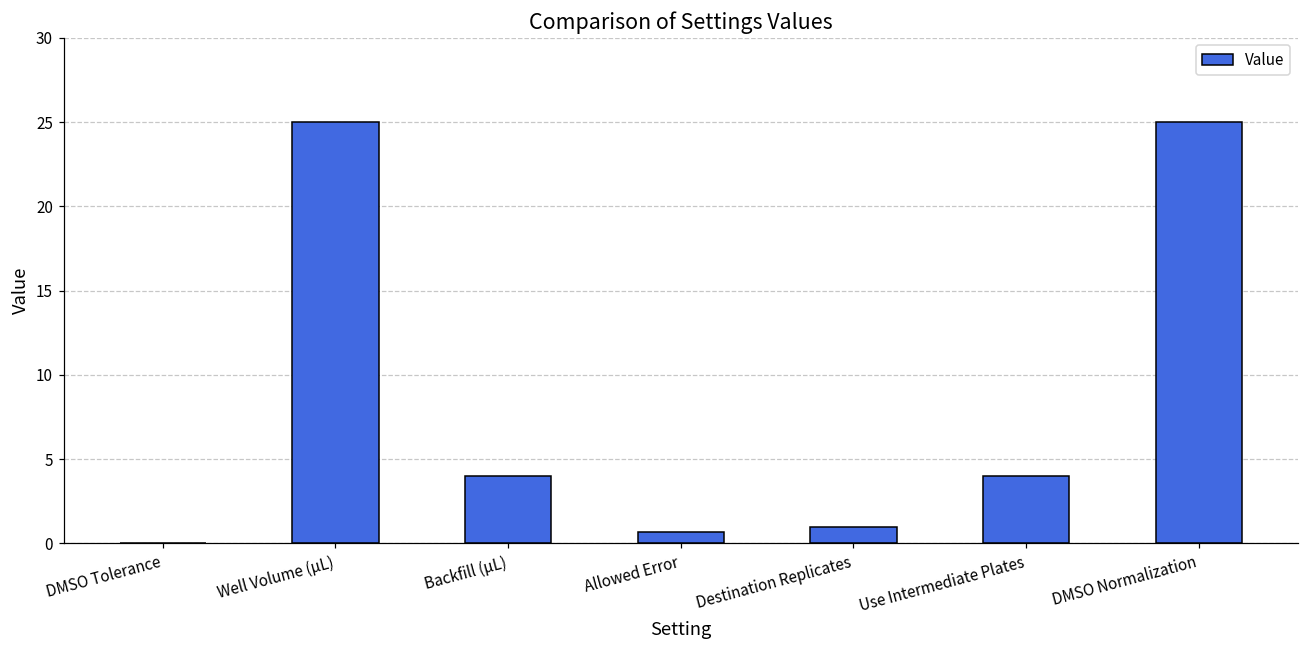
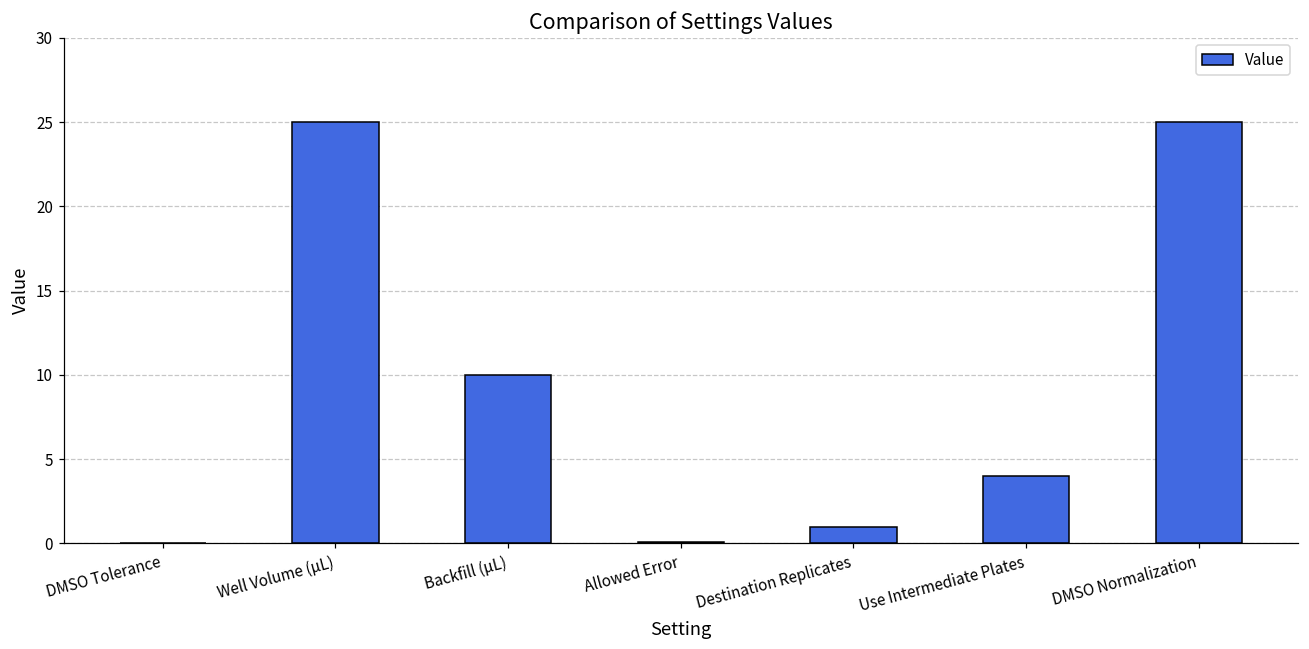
  {
    "Well Volume (µL)": 25.0,
-   "Backfill (µL)": 4,
-   "Allowed Error": 0.7,
+   "Backfill (µL)": 10,
+   "Allowed Error": 0.1,
    "Destination Replicates": 1.0,
    "Use Intermediate Plates": 4.0,
    "DMSO Normalization": 25.0
  }
